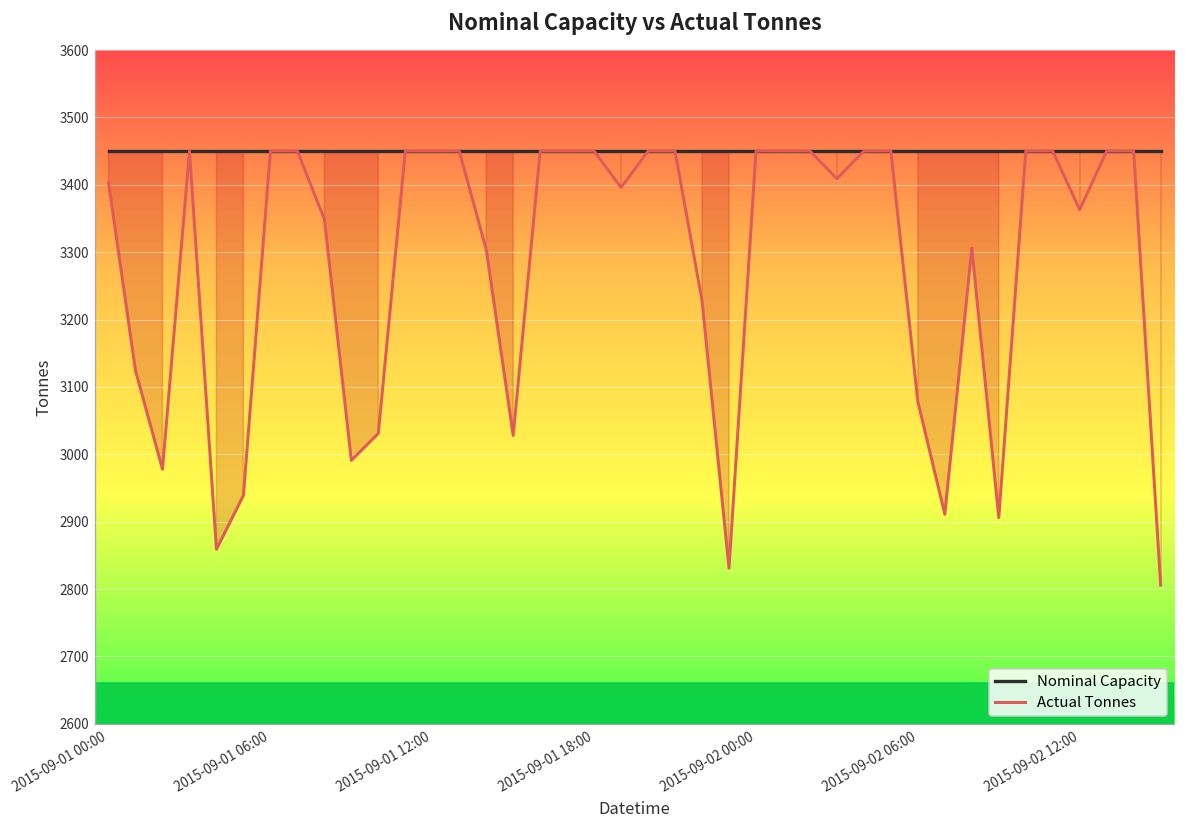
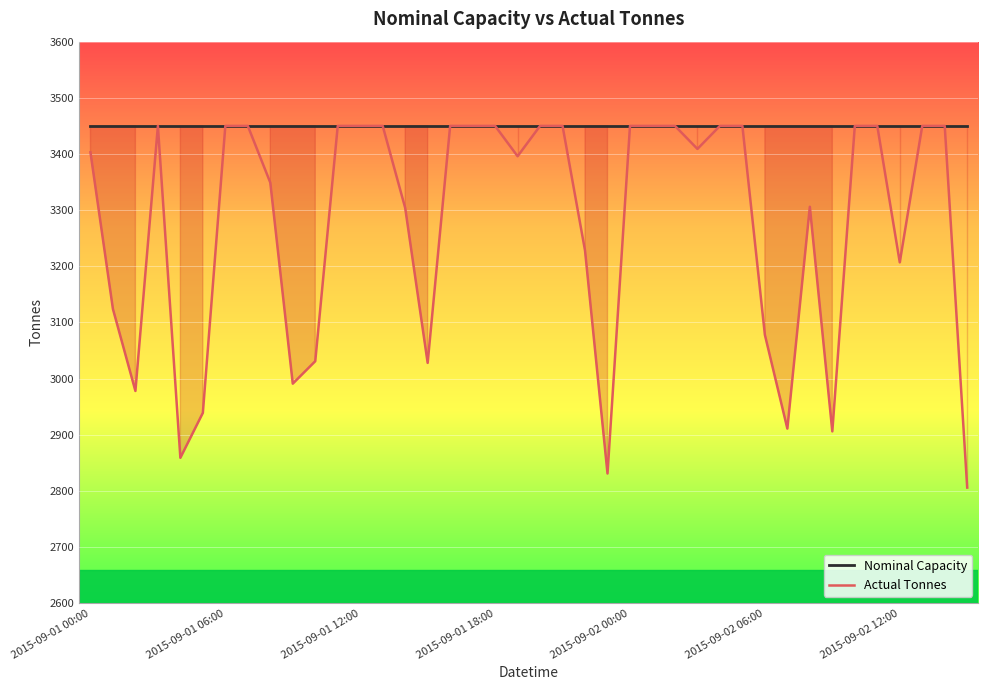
  {
    "Nominal Capacity": {
      "2015-09-01 00:00": 3450,
      "2015-09-02 06:00": 3450,
      "2015-09-02 12:00": 3450
    },
    "Actual Tonnes": {
      "2015-09-01 00:00": 3400,
      "2015-09-02 06:00": 3080,
-     "2015-09-02 12:00": 3360
+     "2015-09-02 12:00": 3210
    }
  }
